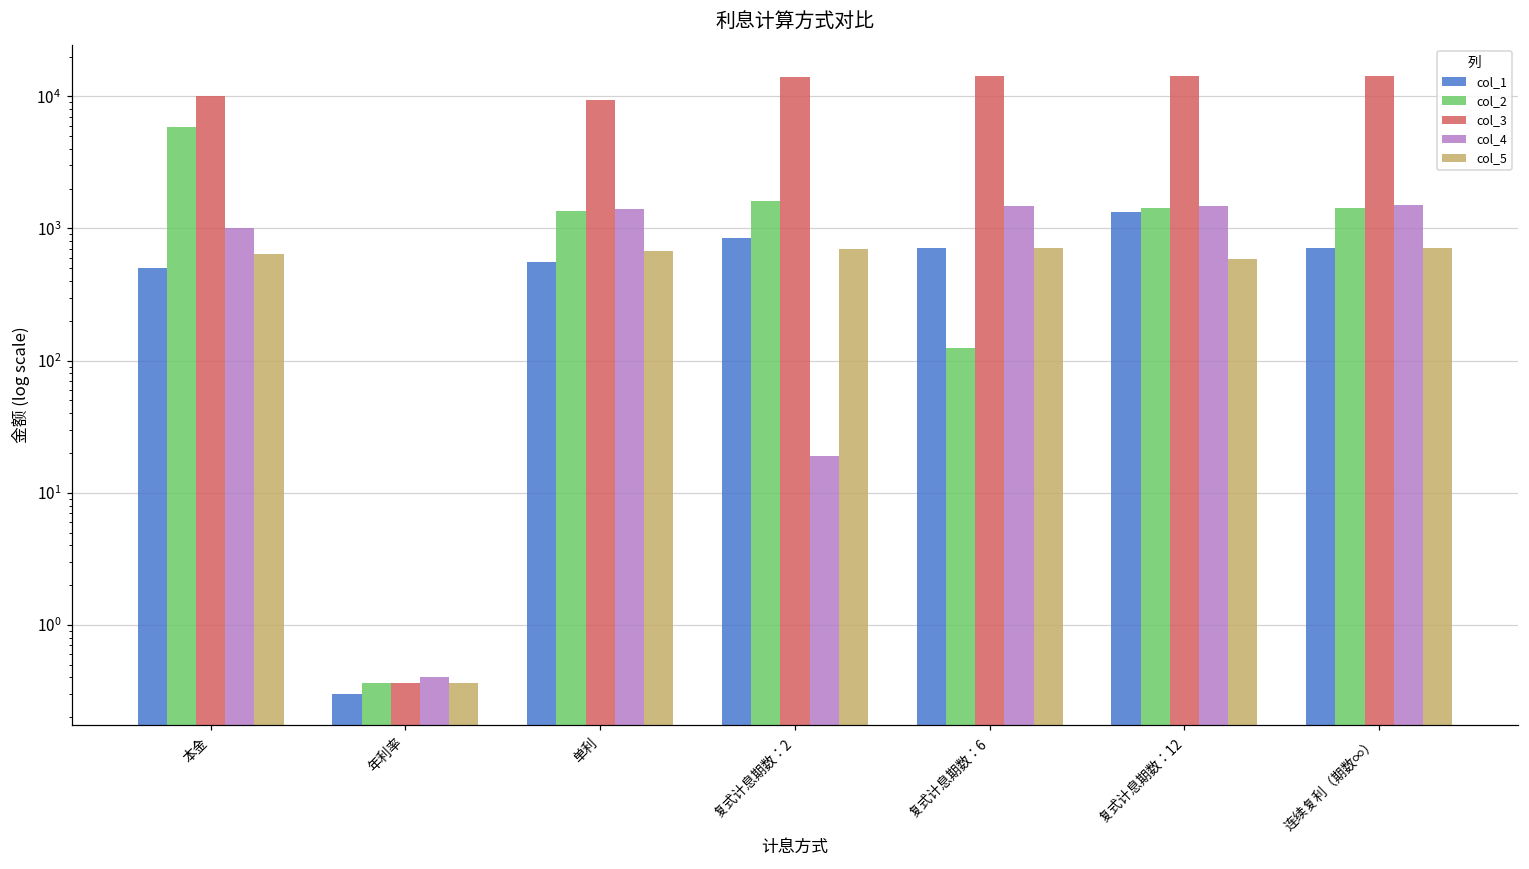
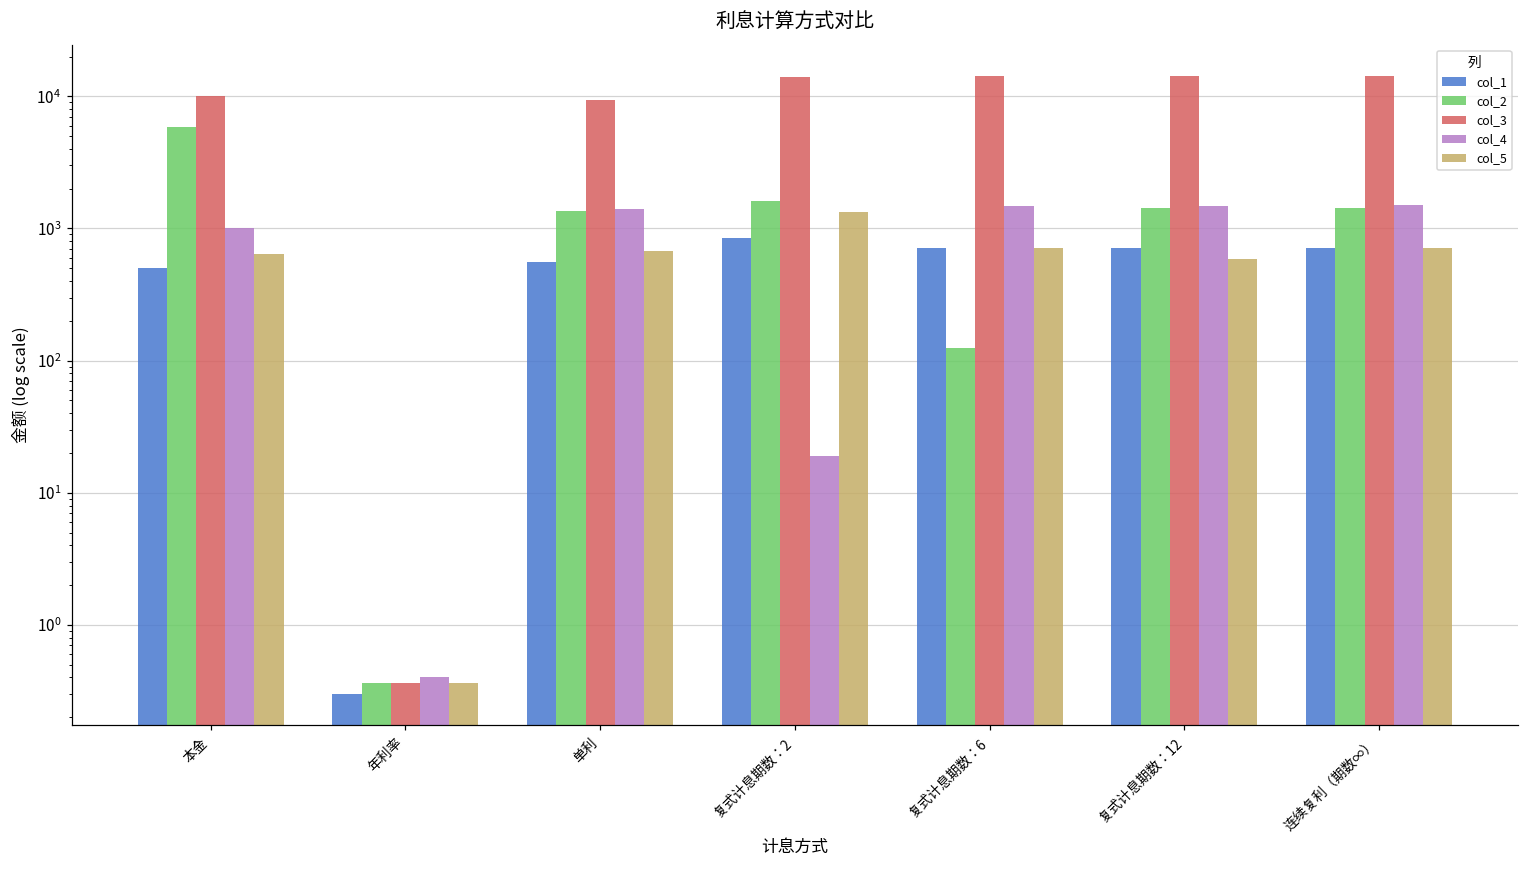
  {
    "col_1": {
      "本金": 500,
      "年利率": 0.30,
      "单利": 600,
      "复式计息期数：2": 800,
      "复式计息期数：6": 700,
-     "复式计息期数：12": 1300,
+     "复式计息期数：12": 700,
      "连续复利（期数∞）": 700
    },
    "col_2": {
      "本金": 6000,
      "年利率": 0.36,
      "单利": 1400,
      "复式计息期数：2": 1600,
      "复式计息期数：6": 120,
      "复式计息期数：12": 1400,
      "连续复利（期数∞）": 1400
    },
    "col_3": {
      "本金": 10000,
      "年利率": 0.36,
      "单利": 9000,
      "复式计息期数：2": 14000,
      "复式计息期数：6": 14000,
      "复式计息期数：12": 14000,
      "连续复利（期数∞）": 14000
    },
    "col_4": {
      "本金": 1000,
      "年利率": 0.40,
      "单利": 1400,
      "复式计息期数：2": 19,
      "复式计息期数：6": 1500,
      "复式计息期数：12": 1500,
      "连续复利（期数∞）": 1500
    },
    "col_5": {
      "本金": 600,
      "年利率": 0.36,
      "单利": 700,
-     "复式计息期数：2": 700,
+     "复式计息期数：2": 1300,
      "复式计息期数：6": 700,
      "复式计息期数：12": 600,
      "连续复利（期数∞）": 700
    }
  }
